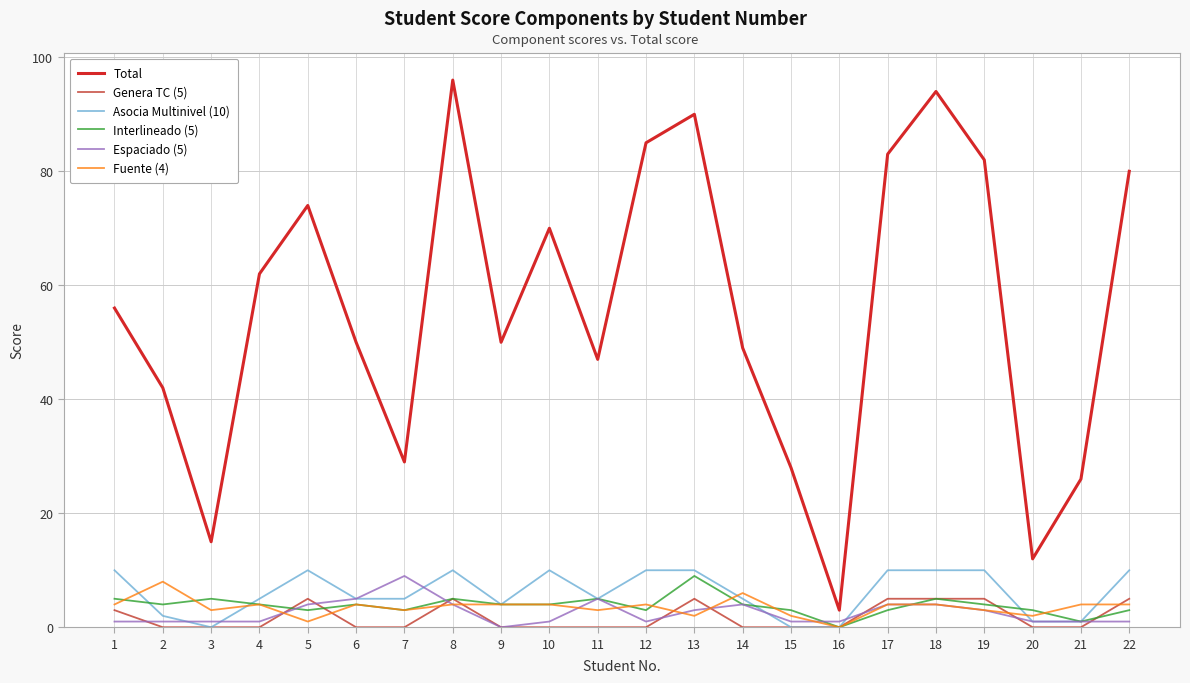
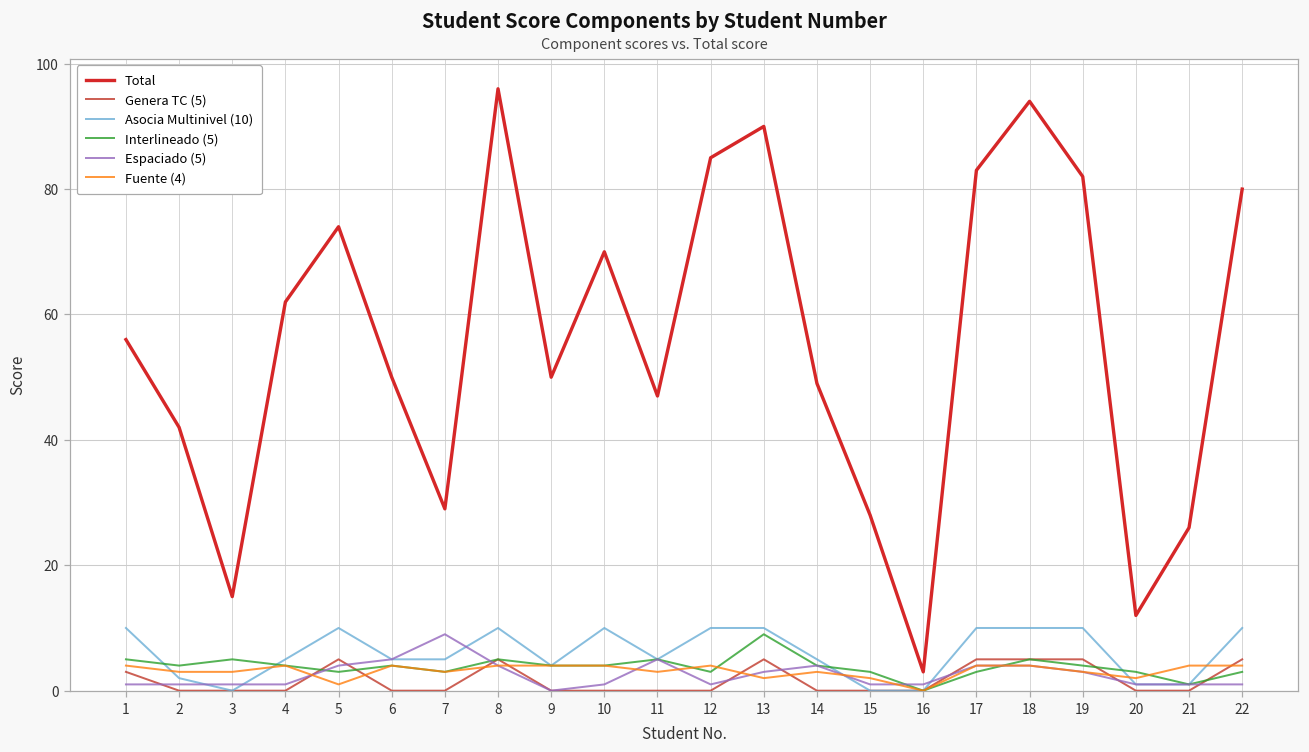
  {
    "Asocia Multinivel (10)": {
      "1": 10,
      "2": 2,
      "4": 5,
      "5": 10,
      "7": 5,
      "8": 10,
      "10": 10,
      "12": 10,
      "13": 10,
      "14": 5,
      "17": 10,
      "18": 10,
      "19": 10,
      "22": 10
    },
    "Interlineado (5)": {
      "1": 5,
      "2": 4,
      "3": 5,
      "5": 3,
      "12": 3,
      "13": 9,
      "15": 3,
      "17": 3,
      "19": 4,
      "20": 3,
      "22": 3
    },
    "Espaciado (5)": {
      "1": 1,
      "2": 1,
      "3": 1,
      "4": 1,
      "5": 4,
      "7": 9,
      "10": 1,
      "12": 1,
      "13": 3,
      "15": 1,
      "16": 1,
      "22": 1
    },
    "Fuente (4)": {
      "1": 4,
-     "2": 8,
+     "2": 3,
      "3": 3,
      "5": 1,
      "11": 3,
      "12": 4,
      "13": 2,
-     "14": 6,
+     "14": 3,
      "15": 2,
      "20": 2,
      "21": 4,
      "22": 4
    }
  }
